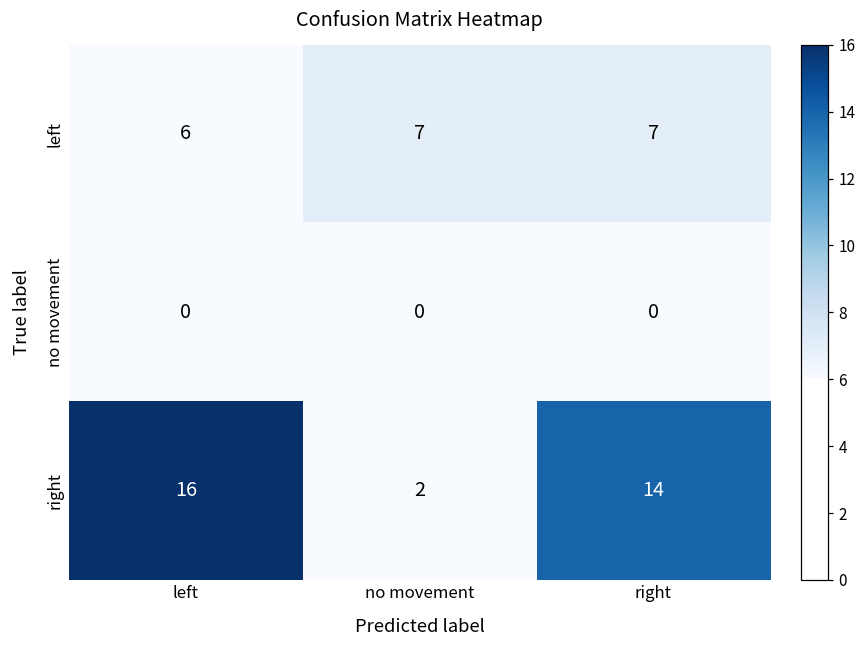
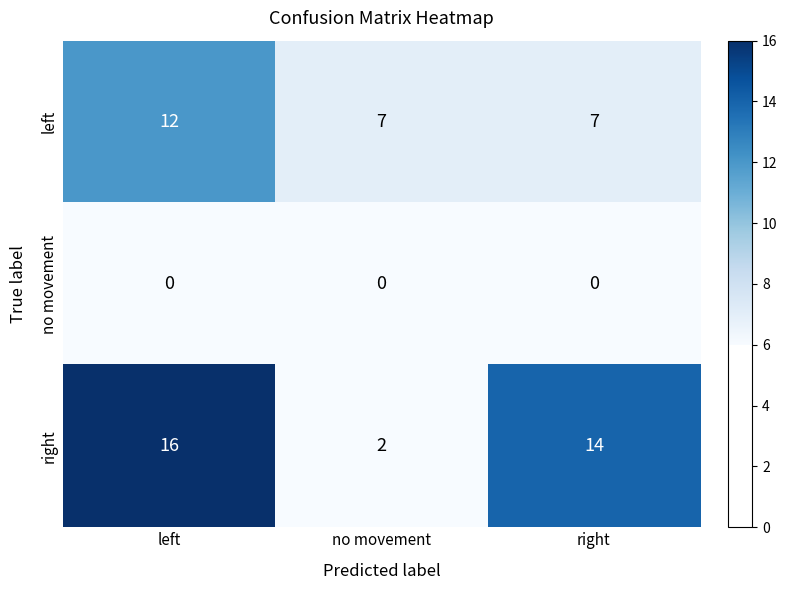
  {
    "left": {
-     "left": 6,
+     "left": 12,
      "no movement": 7,
      "right": 7
    },
    "no movement": {
      "left": 0,
      "no movement": 0,
      "right": 0
    },
    "right": {
      "left": 16,
      "no movement": 2,
      "right": 14
    }
  }
